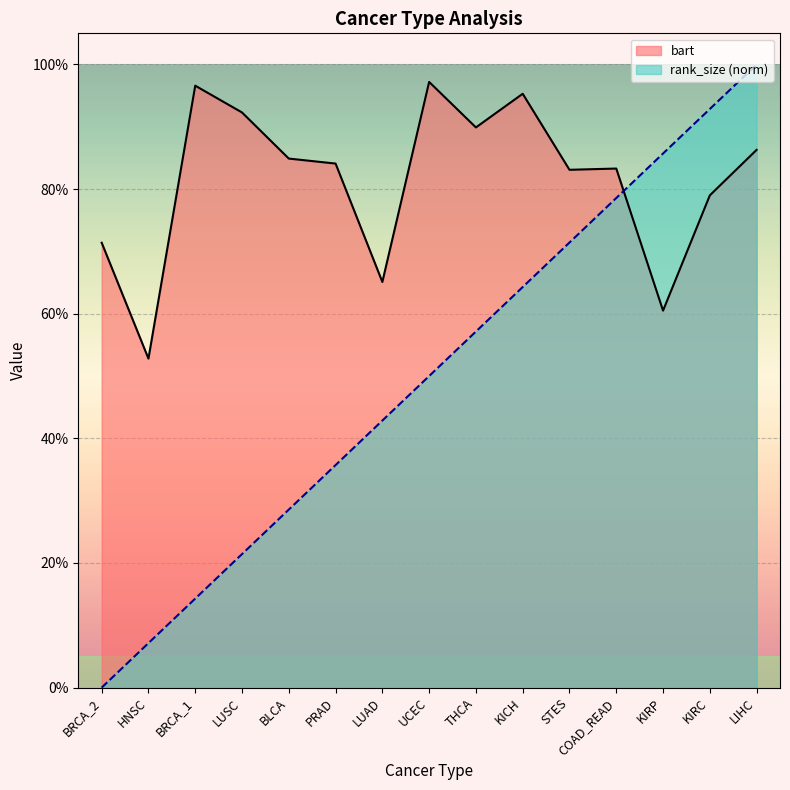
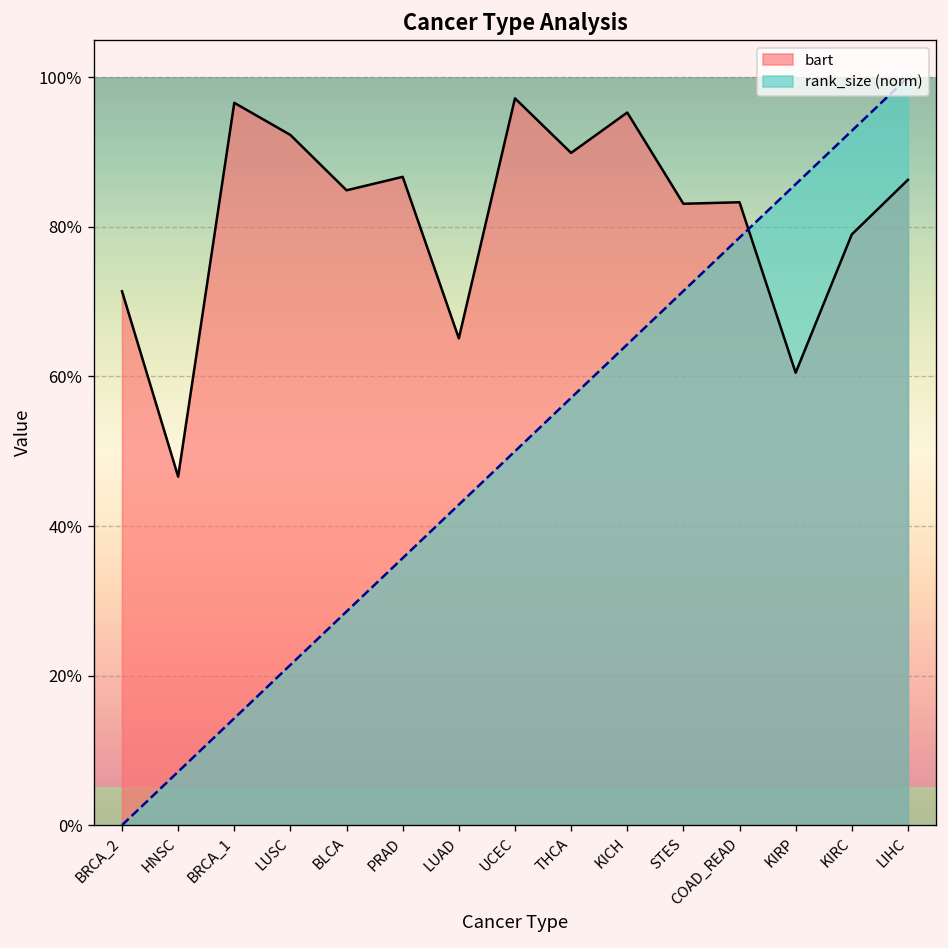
  {
    "bart": {
      "BRCA_2": "71%",
-     "HNSC": "53%",
+     "HNSC": "47%",
      "BRCA_1": "97%",
      "LUSC": "92%",
      "BLCA": "85%",
-     "PRAD": "84%",
+     "PRAD": "87%",
      "LUAD": "65%",
      "UCEC": "97%",
      "THCA": "90%",
      "KICH": "95%",
      "STES": "83%",
      "COAD_READ": "83%",
      "KIRP": "61%",
      "KIRC": "79%",
      "LIHC": "86%"
    },
    "rank_size (norm)": {
      "HNSC": "7%",
      "BRCA_1": "14%",
      "LUSC": "21%",
      "BLCA": "29%",
      "PRAD": "36%",
      "LUAD": "43%",
      "UCEC": "50%",
      "THCA": "57%",
      "KICH": "64%",
      "STES": "71%",
      "COAD_READ": "79%",
      "KIRP": "86%",
      "KIRC": "93%"
    }
  }
